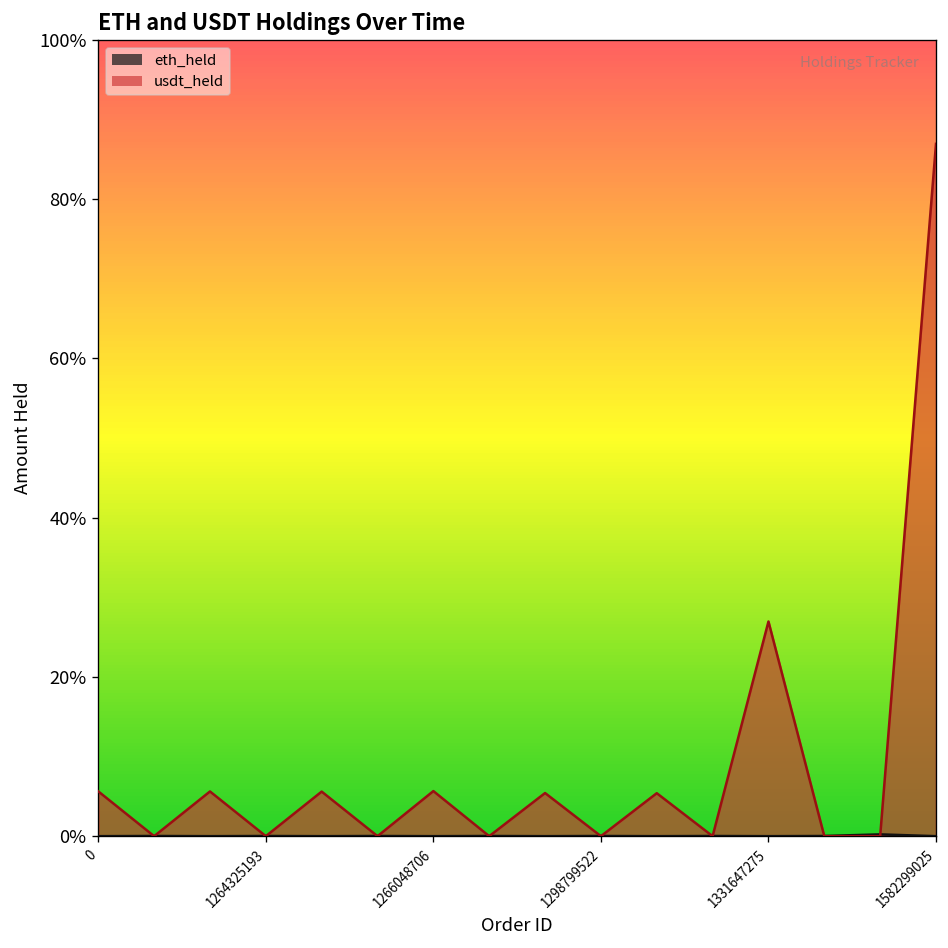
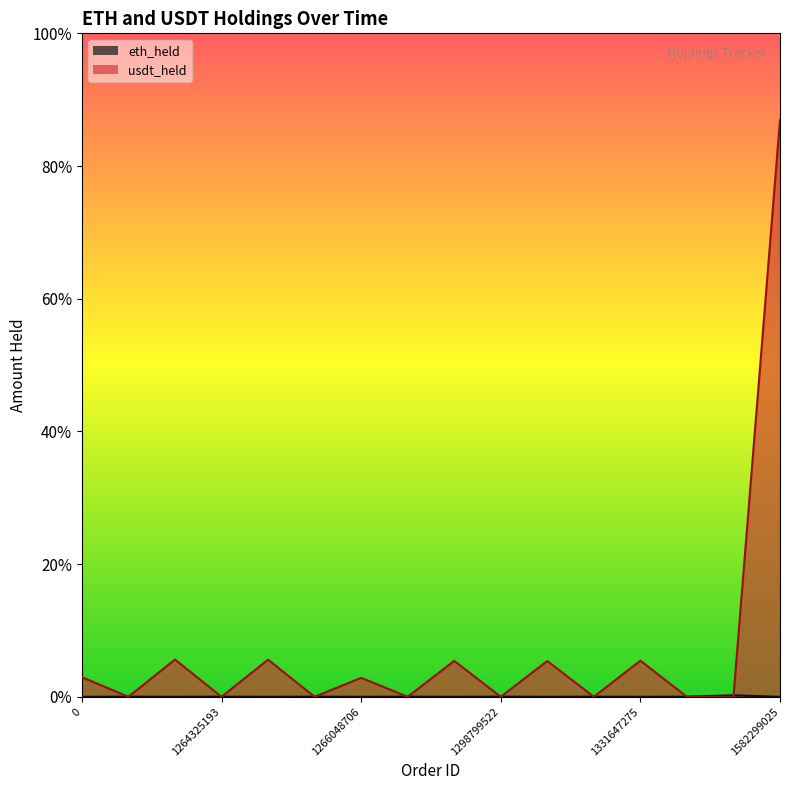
  {
    "eth_held": {
      "0": "0%",
      "1266048706": "0%",
      "1331647275": "0%",
      "1582299025": "0%"
    },
    "usdt_held": {
-     "0": "6%",
-     "1266048706": "6%",
-     "1331647275": "27%",
+     "0": "3%",
+     "1266048706": "3%",
+     "1331647275": "5%",
      "1582299025": "87%"
    }
  }
